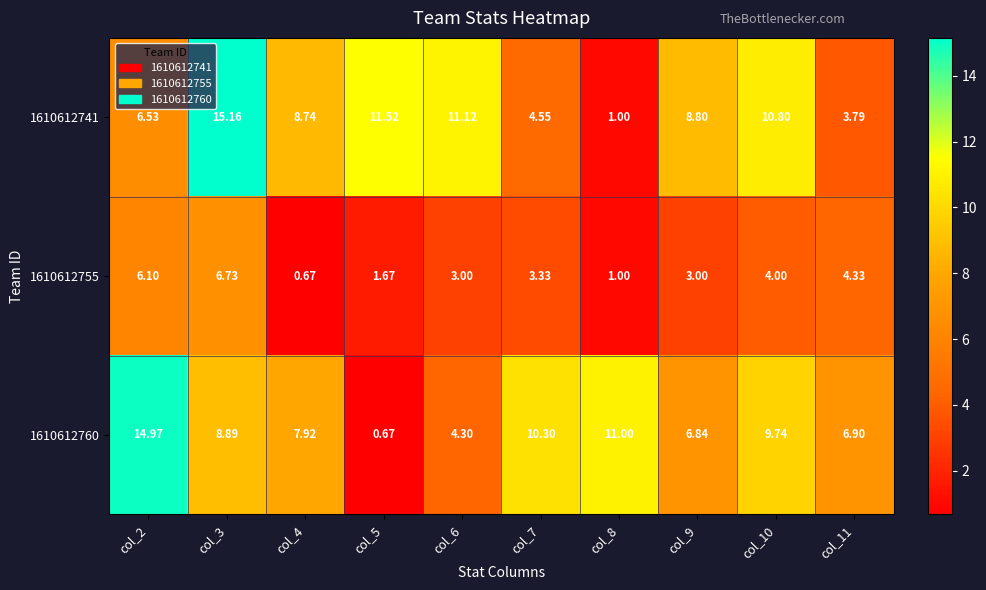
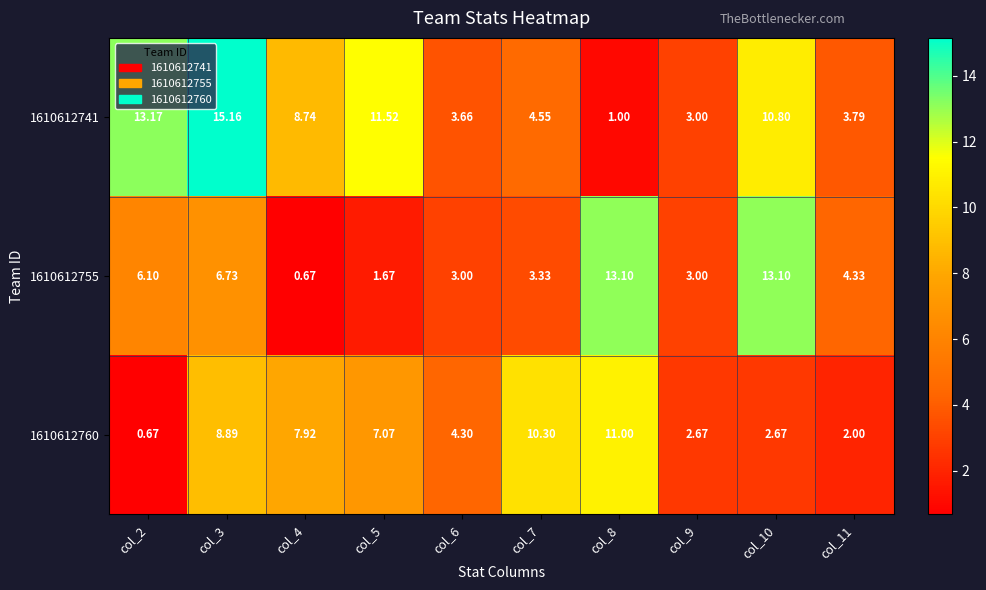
  {
    "1610612741": {
-     "col_2": 6.53,
+     "col_2": 13.17,
      "col_3": 15.16,
      "col_4": 8.74,
      "col_5": 11.52,
-     "col_6": 11.12,
+     "col_6": 3.66,
      "col_7": 4.55,
      "col_8": 1.00,
-     "col_9": 8.80,
+     "col_9": 3.00,
      "col_10": 10.80,
      "col_11": 3.79
    },
    "1610612755": {
      "col_2": 6.10,
      "col_3": 6.73,
      "col_4": 0.67,
      "col_5": 1.67,
      "col_6": 3.00,
      "col_7": 3.33,
-     "col_8": 1.00,
+     "col_8": 13.10,
      "col_9": 3.00,
-     "col_10": 4.00,
+     "col_10": 13.10,
      "col_11": 4.33
    },
    "1610612760": {
-     "col_2": 14.97,
+     "col_2": 0.67,
      "col_3": 8.89,
      "col_4": 7.92,
-     "col_5": 0.67,
+     "col_5": 7.07,
      "col_6": 4.30,
      "col_7": 10.30,
      "col_8": 11.00,
-     "col_9": 6.84,
-     "col_10": 9.74,
-     "col_11": 6.90
+     "col_9": 2.67,
+     "col_10": 2.67,
+     "col_11": 2.00
    }
  }
